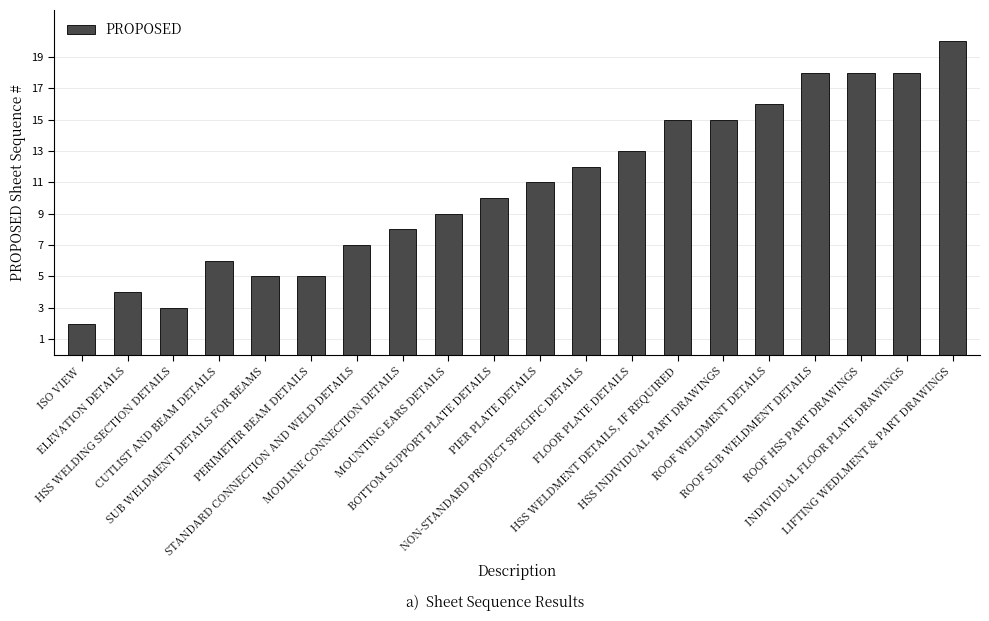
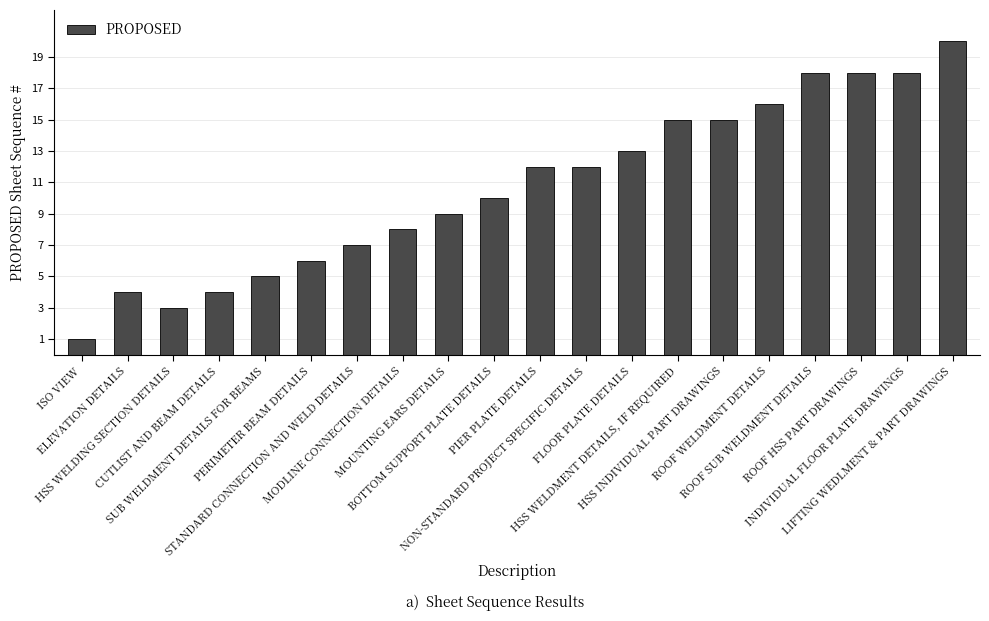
  {
-   "ISO VIEW": 2,
+   "ISO VIEW": 1,
    "ELEVATION DETAILS": 4,
    "HSS WELDING SECTION DETAILS": 3,
-   "CUTLIST AND BEAM DETAILS": 6,
+   "CUTLIST AND BEAM DETAILS": 4,
    "SUB WELDMENT DETAILS FOR BEAMS": 5,
-   "PERIMETER BEAM DETAILS": 5,
+   "PERIMETER BEAM DETAILS": 6,
    "STANDARD CONNECTION AND WELD DETAILS": 7,
    "MODLINE CONNECTION DETAILS": 8,
    "MOUNTING EARS DETAILS": 9,
    "BOTTOM SUPPORT PLATE DETAILS": 10,
-   "PIER PLATE DETAILS": 11,
+   "PIER PLATE DETAILS": 12,
    "NON-STANDARD PROJECT SPECIFIC DETAILS": 12,
    "FLOOR PLATE DETAILS": 13,
    "HSS WELDMENT DETAILS, IF REQUIRED": 15,
    "HSS INDIVIDUAL PART DRAWINGS": 15,
    "ROOF WELDMENT DETAILS": 16,
    "ROOF SUB WELDMENT DETAILS": 18,
    "ROOF HSS PART DRAWINGS": 18,
    "INDIVIDUAL FLOOR PLATE DRAWINGS": 18,
    "LIFTING WEDLMENT & PART DRAWINGS": 20
  }
